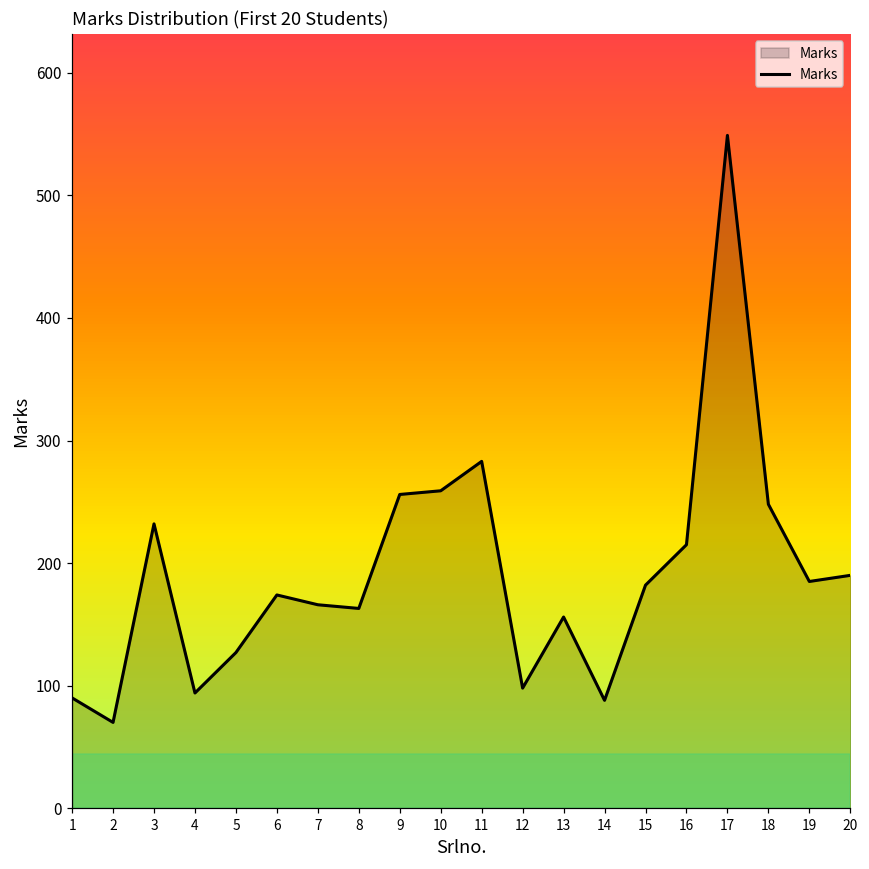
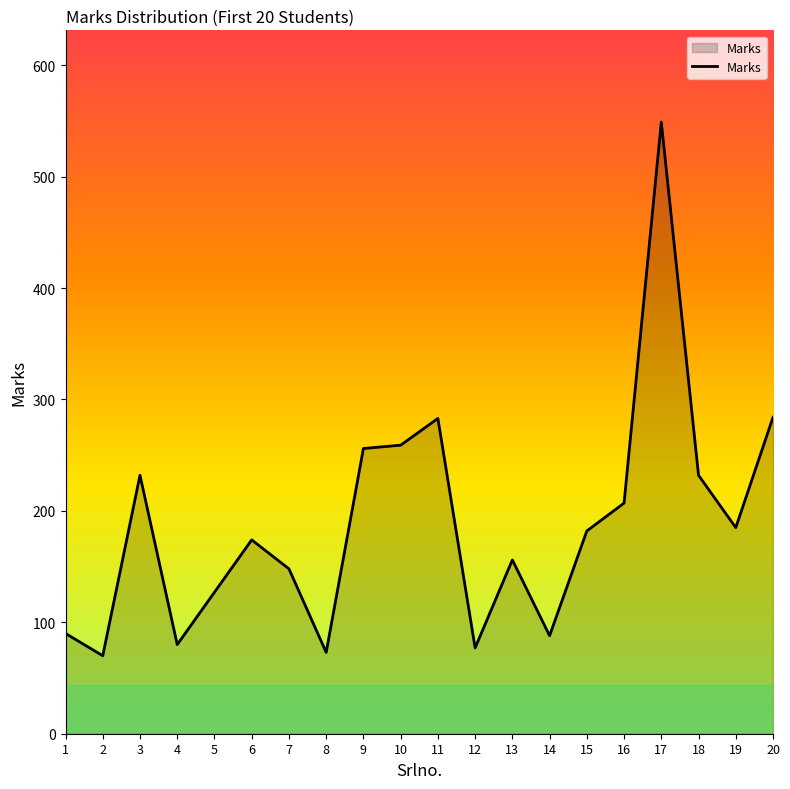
  {
    "1": 90,
    "2": 70,
    "3": 232,
-   "4": 94,
+   "4": 80,
    "5": 127,
    "6": 174,
-   "7": 166,
-   "8": 163,
+   "7": 148,
+   "8": 73,
    "9": 256,
    "10": 259,
    "11": 283,
-   "12": 98,
+   "12": 77,
    "13": 156,
    "14": 88,
    "15": 182,
-   "16": 215,
+   "16": 207,
    "17": 549,
-   "18": 248,
+   "18": 232,
    "19": 185,
-   "20": 190
+   "20": 284
  }
